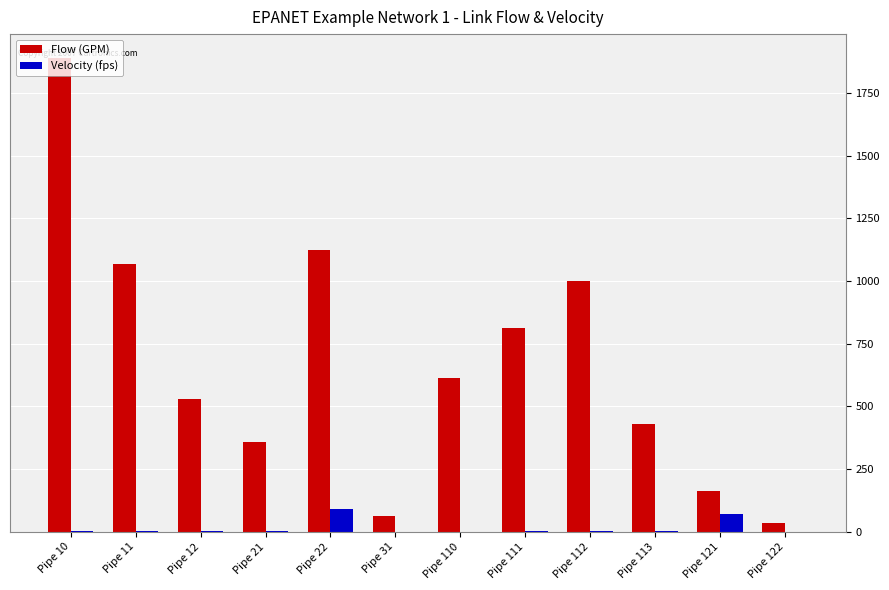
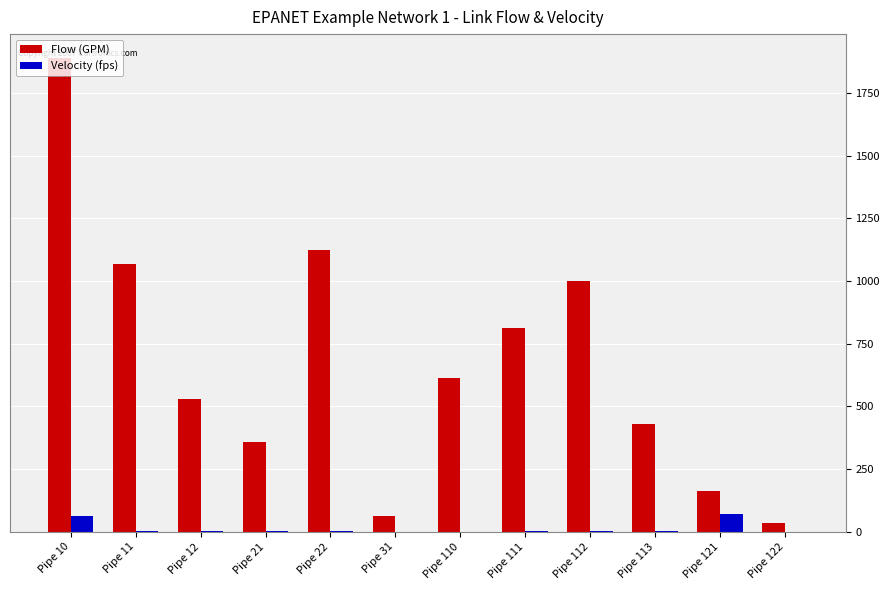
  {
    "Flow (GPM)": {
      "Pipe 11": 1070,
      "Pipe 12": 530,
      "Pipe 21": 360,
      "Pipe 22": 1120,
      "Pipe 31": 60,
      "Pipe 110": 610,
      "Pipe 111": 810,
      "Pipe 112": 1000,
      "Pipe 113": 430,
      "Pipe 121": 160,
      "Pipe 122": 40
    },
    "Velocity (fps)": {
-     "Pipe 10": 0,
-     "Pipe 22": 90,
+     "Pipe 10": 60,
+     "Pipe 22": 0,
      "Pipe 121": 70
    }
  }
